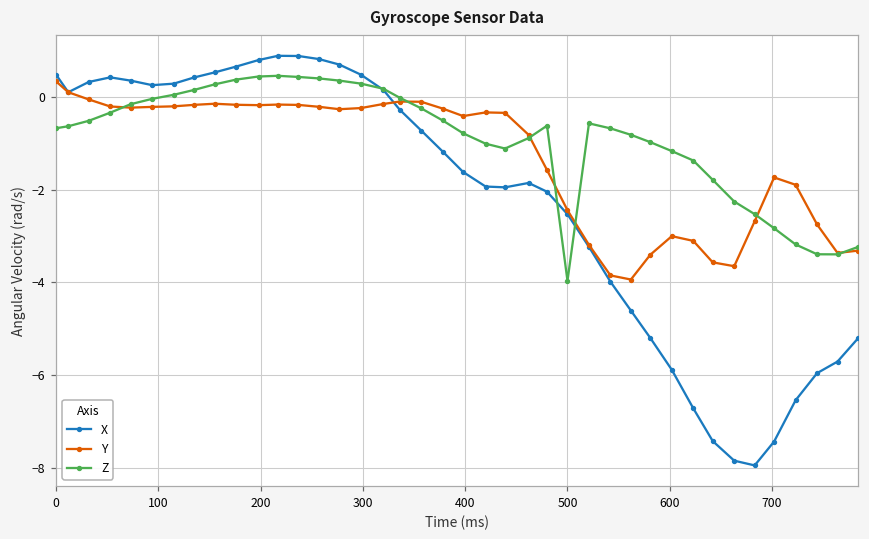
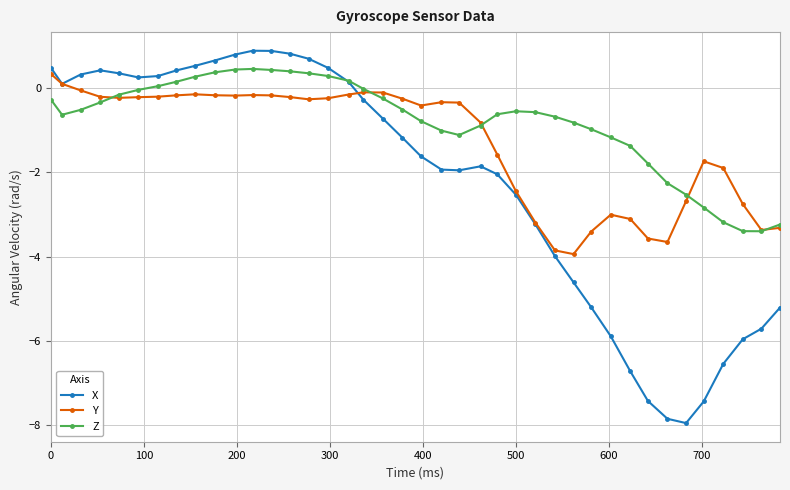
  {
    "X": {
      "0": 0.5,
      "500": -2.5
    },
    "Y": {
      "0": 0.3,
      "500": -2.4
    },
    "Z": {
-     "0": -0.7,
-     "500": -4.0
+     "0": -0.3,
+     "500": -0.5
    }
  }
